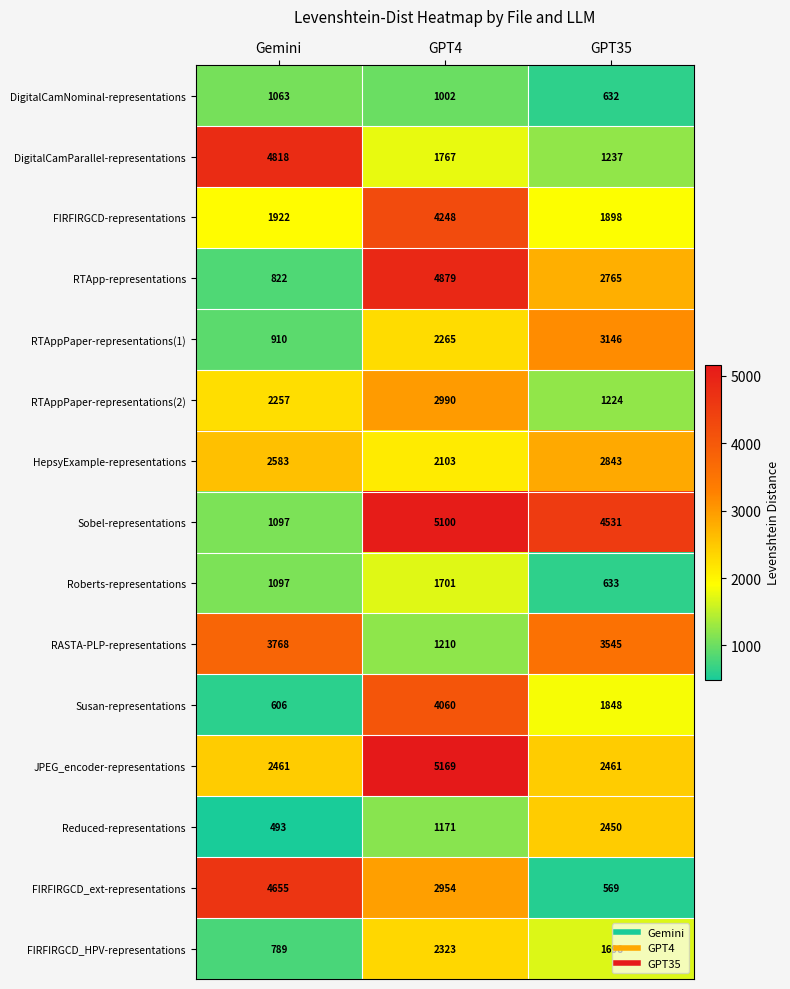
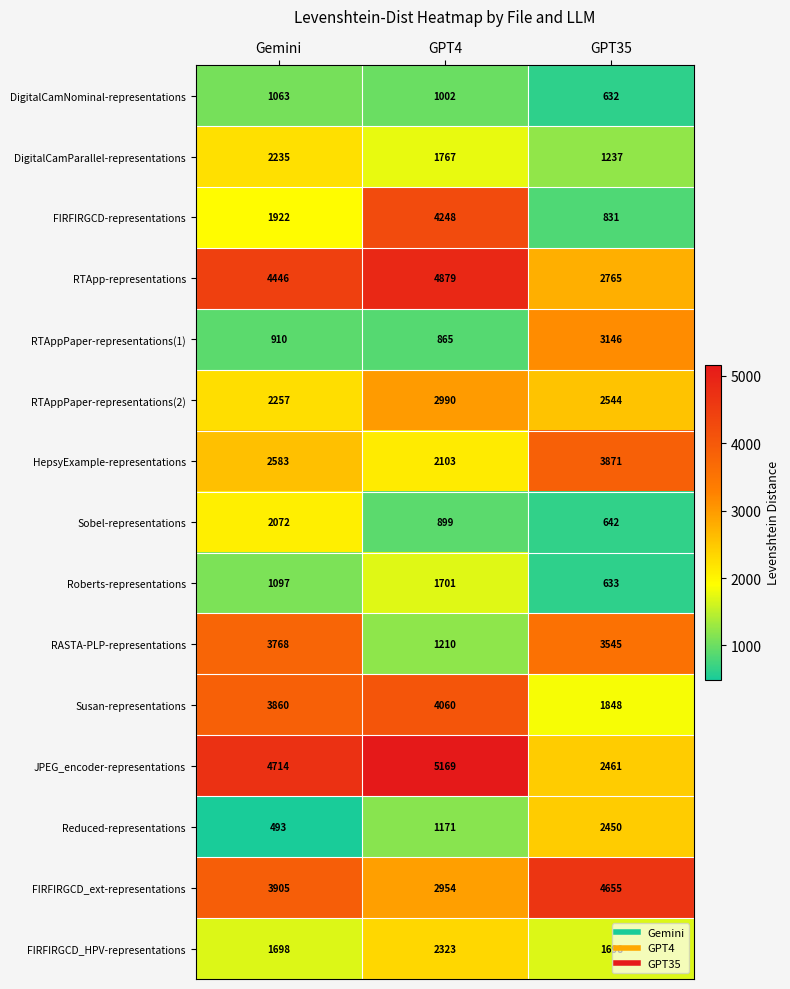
  {
    "DigitalCamNominal-representations": {
      "Gemini": 1063,
      "GPT4": 1002,
      "GPT35": 632
    },
    "DigitalCamParallel-representations": {
-     "Gemini": 4818,
+     "Gemini": 2235,
      "GPT4": 1767,
      "GPT35": 1237
    },
    "FIRFIRGCD-representations": {
      "Gemini": 1922,
      "GPT4": 4248,
-     "GPT35": 1898
+     "GPT35": 831
    },
    "RTApp-representations": {
-     "Gemini": 822,
+     "Gemini": 4446,
      "GPT4": 4879,
      "GPT35": 2765
    },
    "RTAppPaper-representations(1)": {
      "Gemini": 910,
-     "GPT4": 2265,
+     "GPT4": 865,
      "GPT35": 3146
    },
    "RTAppPaper-representations(2)": {
      "Gemini": 2257,
      "GPT4": 2990,
-     "GPT35": 1224
+     "GPT35": 2544
    },
    "HepsyExample-representations": {
      "Gemini": 2583,
      "GPT4": 2103,
-     "GPT35": 2843
+     "GPT35": 3871
    },
    "Sobel-representations": {
-     "Gemini": 1097,
-     "GPT4": 5100,
-     "GPT35": 4531
+     "Gemini": 2072,
+     "GPT4": 899,
+     "GPT35": 642
    },
    "Roberts-representations": {
      "Gemini": 1097,
      "GPT4": 1701,
      "GPT35": 633
    },
    "RASTA-PLP-representations": {
      "Gemini": 3768,
      "GPT4": 1210,
      "GPT35": 3545
    },
    "Susan-representations": {
-     "Gemini": 606,
+     "Gemini": 3860,
      "GPT4": 4060,
      "GPT35": 1848
    },
    "JPEG_encoder-representations": {
-     "Gemini": 2461,
+     "Gemini": 4714,
      "GPT4": 5169,
      "GPT35": 2461
    },
    "Reduced-representations": {
      "Gemini": 493,
      "GPT4": 1171,
      "GPT35": 2450
    },
    "FIRFIRGCD_ext-representations": {
-     "Gemini": 4655,
+     "Gemini": 3905,
      "GPT4": 2954,
-     "GPT35": 569
+     "GPT35": 4655
    },
    "FIRFIRGCD_HPV-representations": {
-     "Gemini": 789,
+     "Gemini": 1698,
      "GPT4": 2323
    }
  }
